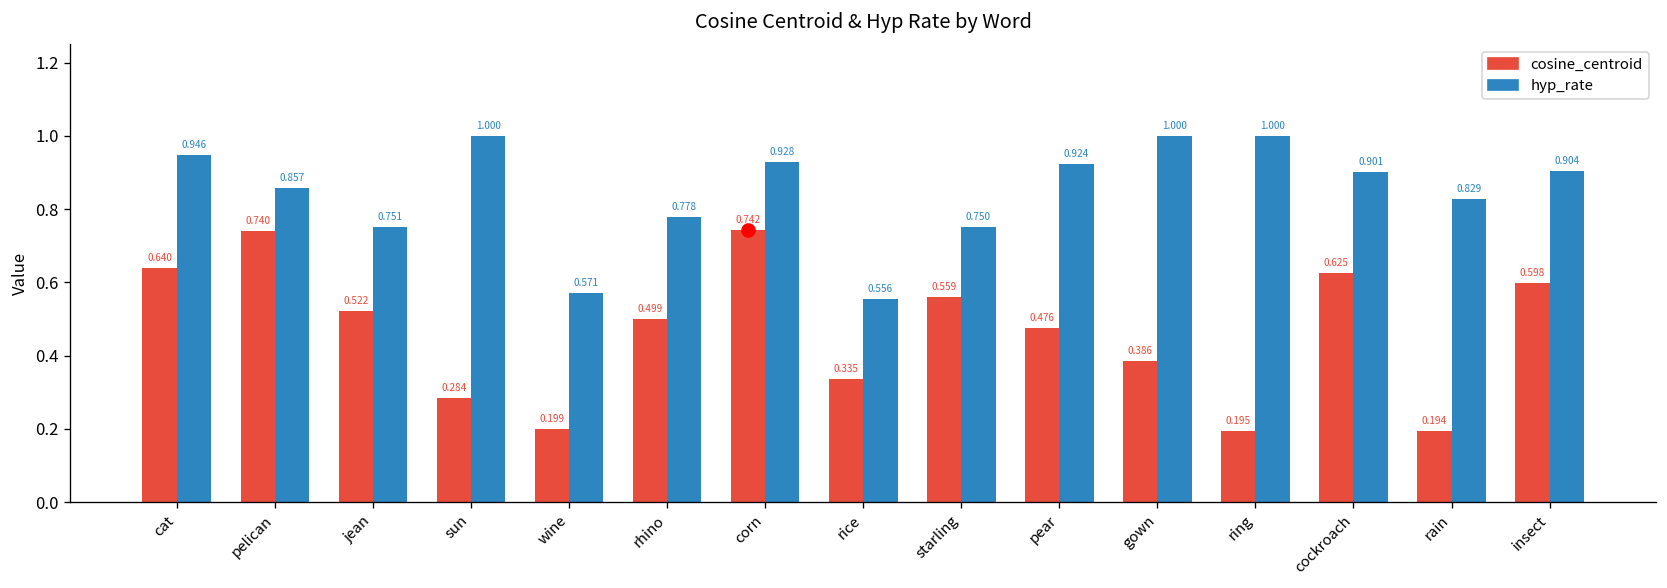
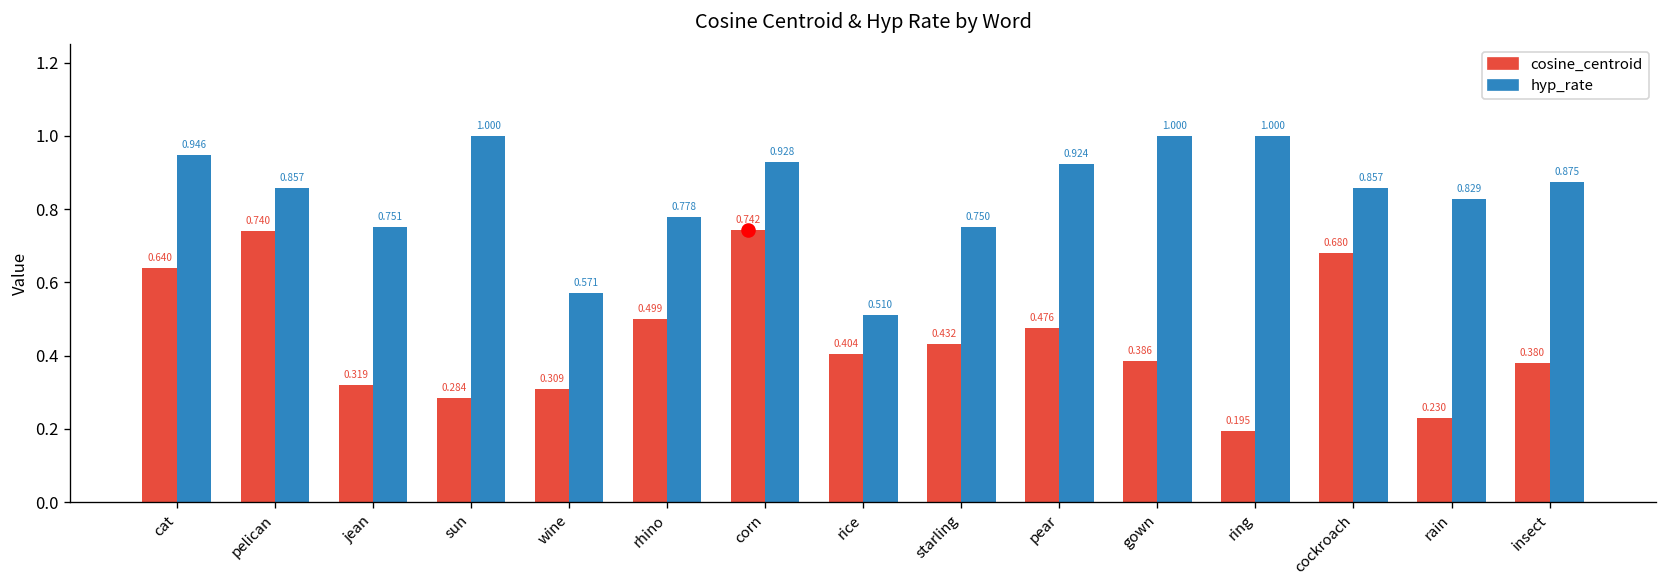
  {
    "cosine_centroid": {
      "cat": 0.640,
      "pelican": 0.740,
-     "jean": 0.522,
+     "jean": 0.319,
      "sun": 0.284,
-     "wine": 0.199,
+     "wine": 0.309,
      "rhino": 0.499,
      "corn": 0.742,
-     "rice": 0.335,
-     "starling": 0.559,
+     "rice": 0.404,
+     "starling": 0.432,
      "pear": 0.476,
      "gown": 0.386,
      "ring": 0.195,
-     "cockroach": 0.625,
-     "rain": 0.194,
-     "insect": 0.598
+     "cockroach": 0.680,
+     "rain": 0.230,
+     "insect": 0.380
    },
    "hyp_rate": {
      "cat": 0.946,
      "pelican": 0.857,
      "jean": 0.751,
      "sun": 1.000,
      "wine": 0.571,
      "rhino": 0.778,
      "corn": 0.928,
-     "rice": 0.556,
+     "rice": 0.510,
      "starling": 0.750,
      "pear": 0.924,
      "gown": 1.000,
      "ring": 1.000,
-     "cockroach": 0.901,
+     "cockroach": 0.857,
      "rain": 0.829,
-     "insect": 0.904
+     "insect": 0.875
    }
  }
